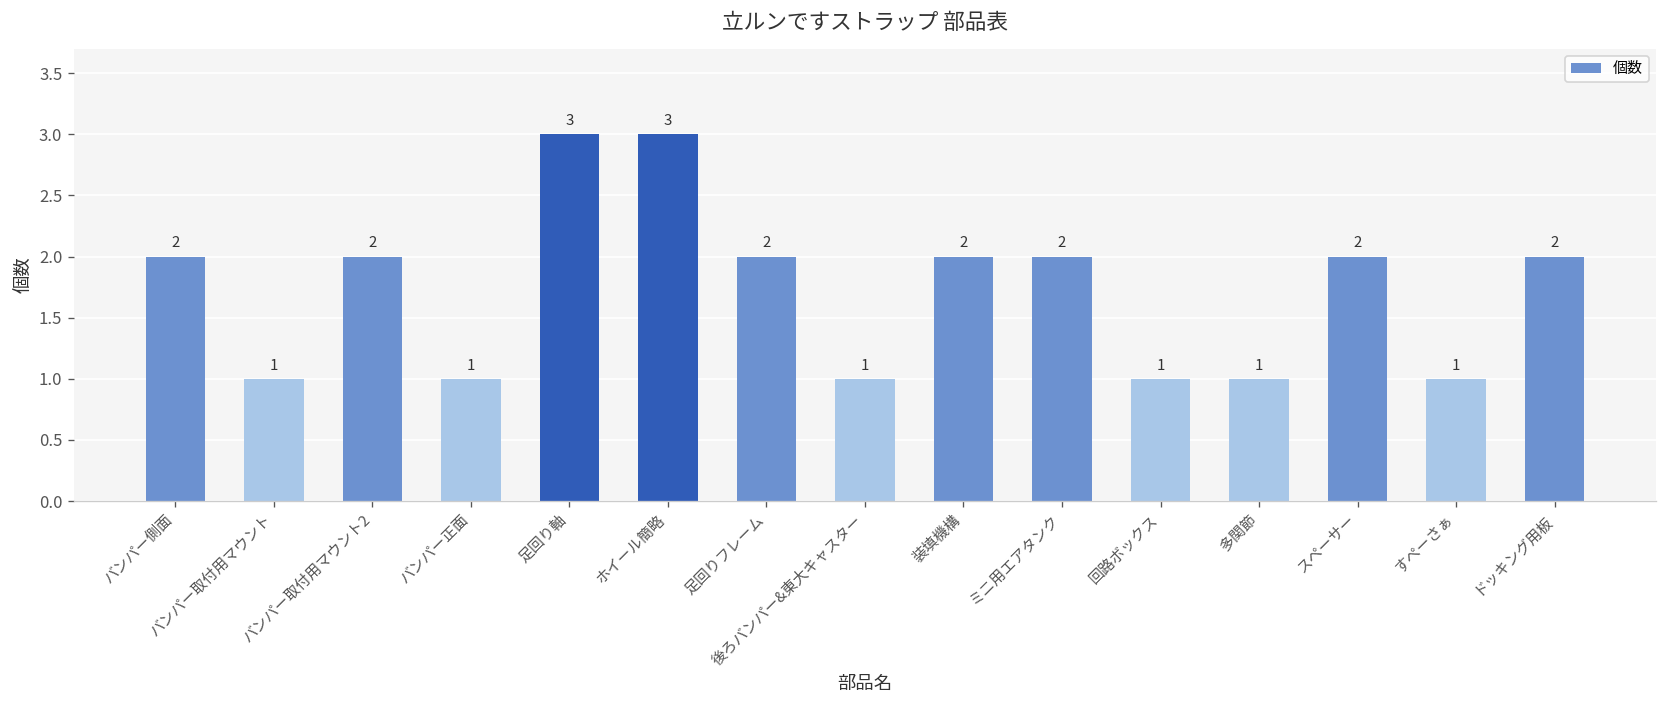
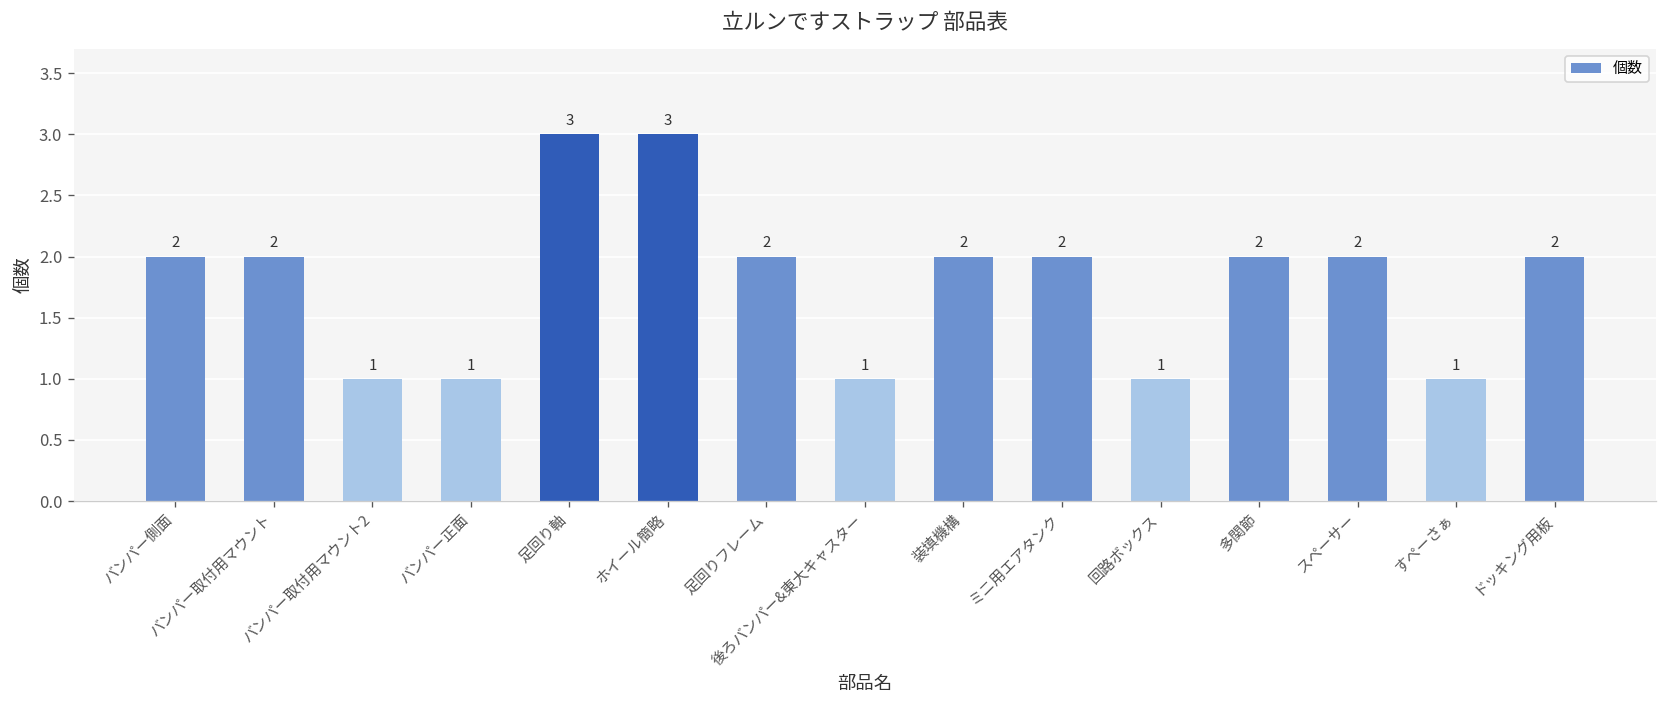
  {
    "バンパー側面": 2,
-   "バンパー取付用マウント": 1,
-   "バンパー取付用マウント2": 2,
+   "バンパー取付用マウント": 2,
+   "バンパー取付用マウント2": 1,
    "バンパー正面": 1,
    "足回り軸": 3,
    "ホイール簡略": 3,
    "足回りフレーム": 2,
    "後ろバンパー&東大キャスター": 1,
    "装填機構": 2,
    "ミニ用エアタンク": 2,
    "回路ボックス": 1,
-   "多関節": 1,
+   "多関節": 2,
    "スペーサー": 2,
    "すぺーさぁ": 1,
    "ドッキング用板": 2
  }
